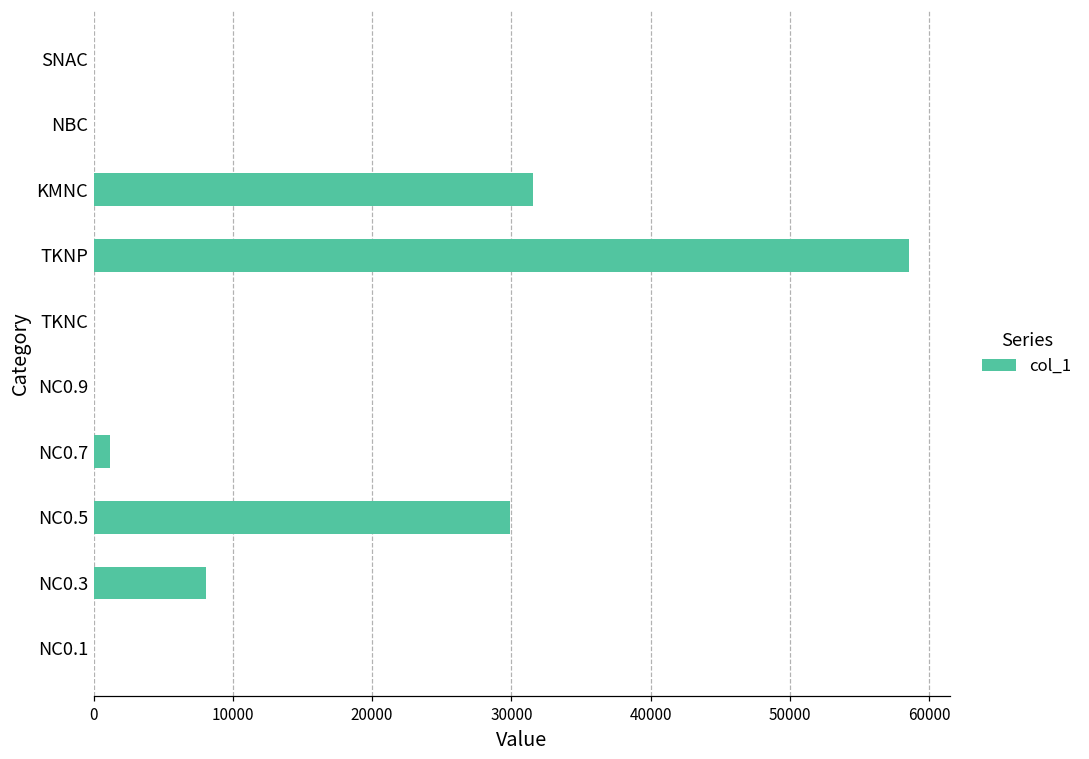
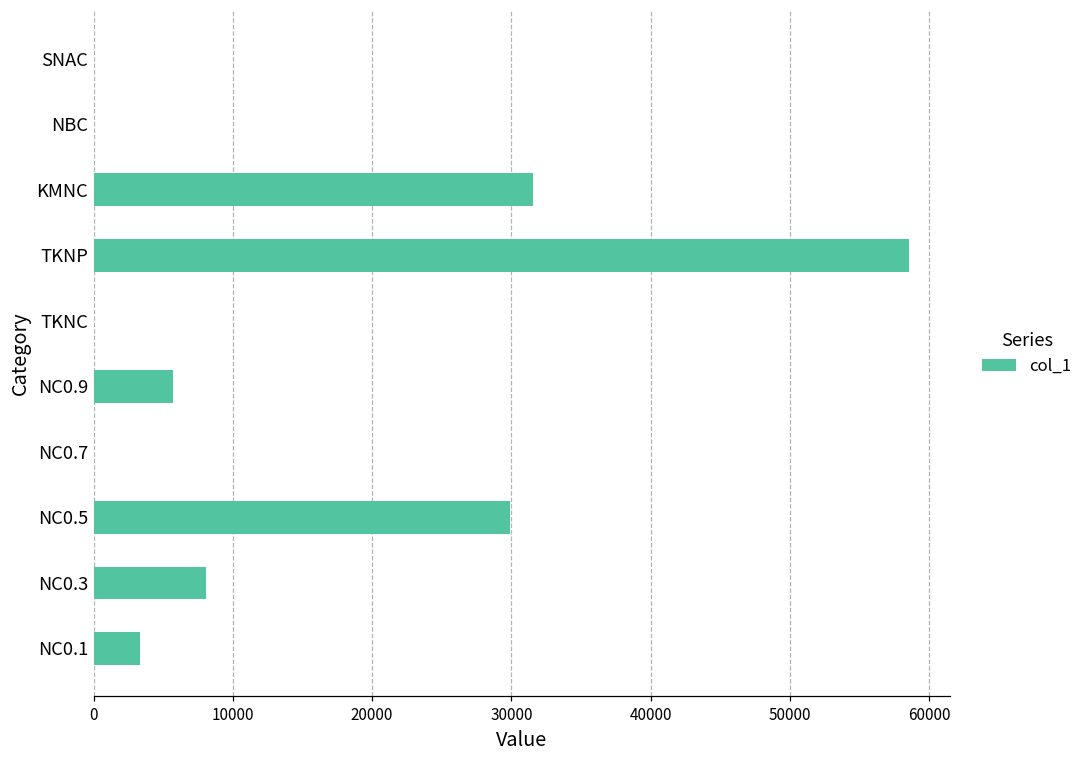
  {
    "SNAC": 0,
    "NBC": 0,
    "KMNC": 31600,
    "TKNP": 58600,
-   "NC0.9": 0,
-   "NC0.7": 1200,
+   "NC0.9": 5700,
+   "NC0.7": 0,
    "NC0.5": 29900,
    "NC0.3": 8100,
-   "NC0.1": 0
+   "NC0.1": 3400
  }
